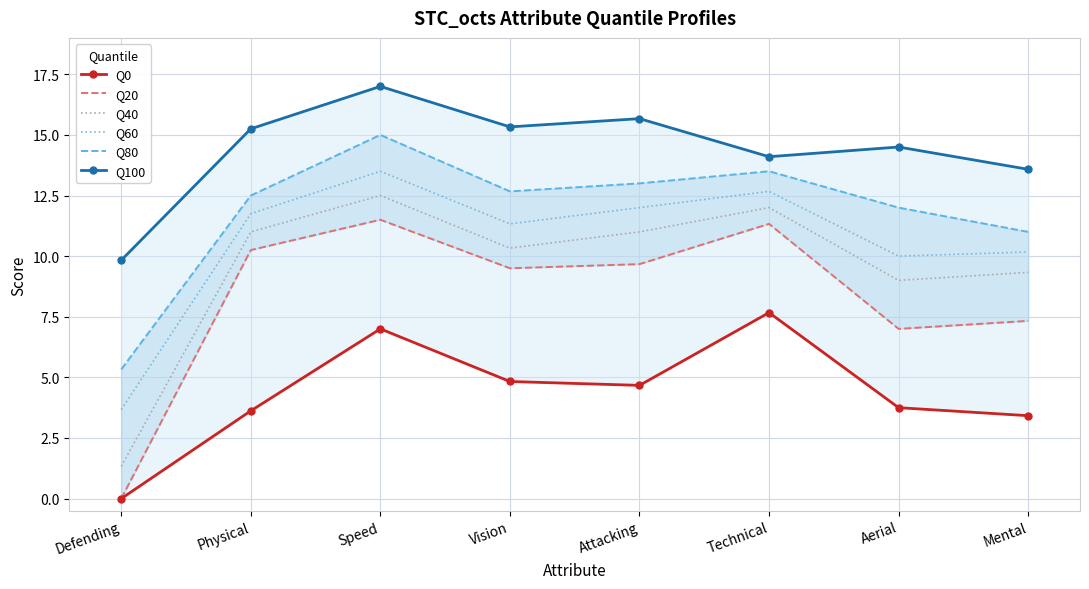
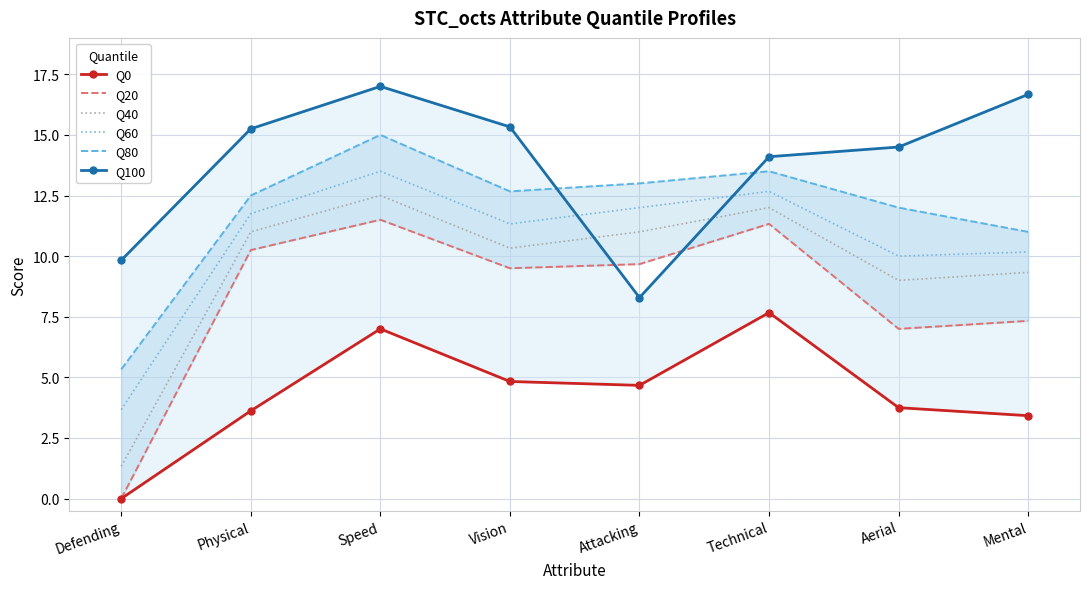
  {
    "Q0": {
      "Physical": 3.6,
      "Speed": 7.0,
      "Vision": 4.8,
      "Attacking": 4.7,
      "Technical": 7.7,
      "Aerial": 3.8,
      "Mental": 3.4
    },
    "Q20": {
      "Physical": 10.3,
      "Speed": 11.5,
      "Vision": 9.5,
      "Attacking": 9.7,
      "Technical": 11.3,
      "Aerial": 7.0,
      "Mental": 7.3
    },
    "Q40": {
      "Defending": 1.3,
      "Physical": 11.0,
      "Speed": 12.5,
      "Vision": 10.3,
      "Attacking": 11.0,
      "Technical": 12.0,
      "Aerial": 9.0,
      "Mental": 9.3
    },
    "Q100": {
      "Defending": 9.8,
      "Physical": 15.3,
      "Speed": 17.0,
      "Vision": 15.3,
-     "Attacking": 15.7,
+     "Attacking": 8.3,
      "Technical": 14.1,
      "Aerial": 14.5,
-     "Mental": 13.6
+     "Mental": 16.7
    }
  }
